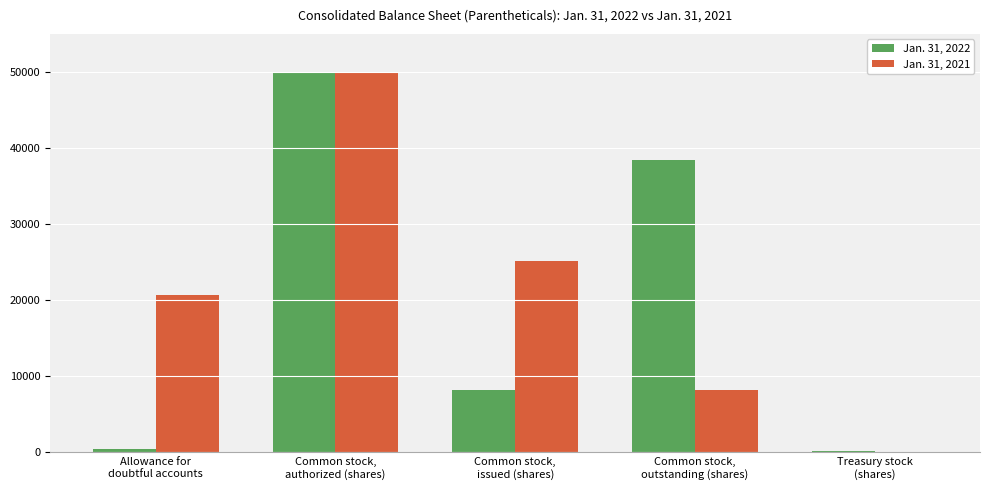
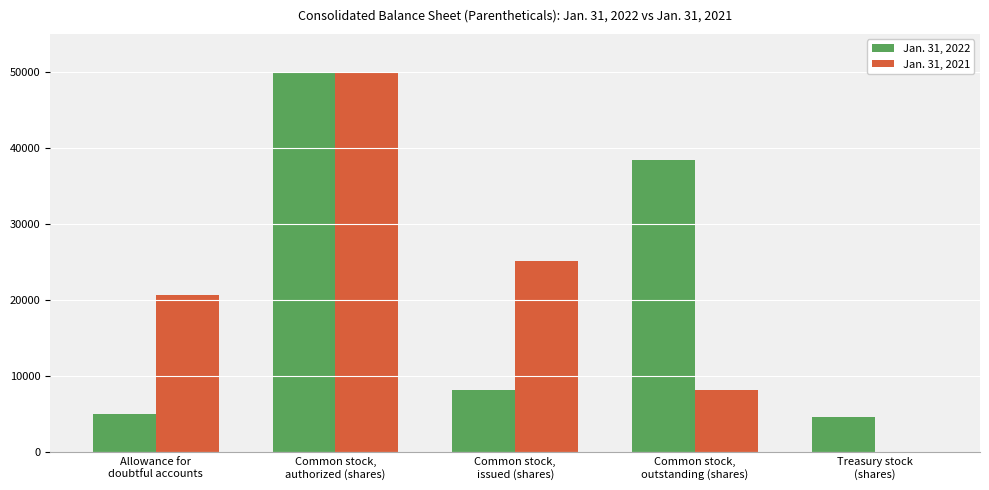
  {
    "Jan. 31, 2022": {
-     "Allowance for doubtful accounts": 0,
+     "Allowance for doubtful accounts": 5000,
      "Common stock, authorized (shares)": 50000,
      "Common stock, issued (shares)": 8000,
      "Common stock, outstanding (shares)": 38000,
-     "Treasury stock (shares)": 0
+     "Treasury stock (shares)": 5000
    },
    "Jan. 31, 2021": {
      "Allowance for doubtful accounts": 21000,
      "Common stock, authorized (shares)": 50000,
      "Common stock, issued (shares)": 25000,
      "Common stock, outstanding (shares)": 8000,
      "Treasury stock (shares)": 0
    }
  }
